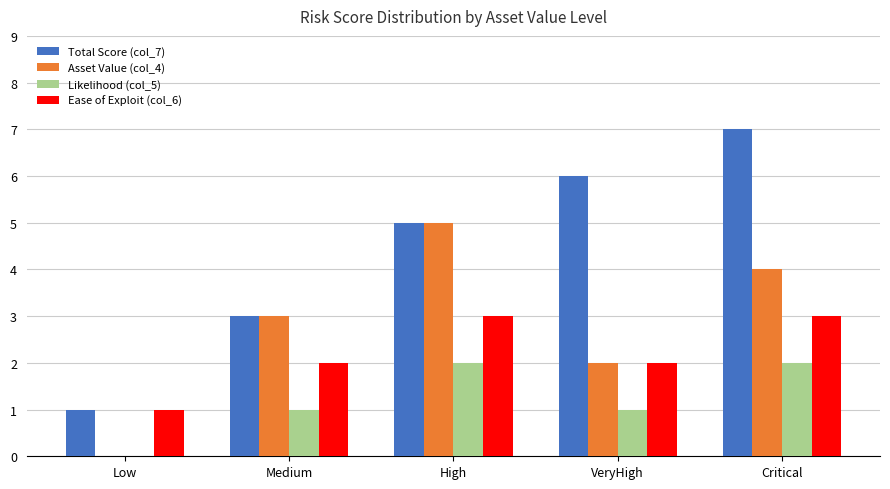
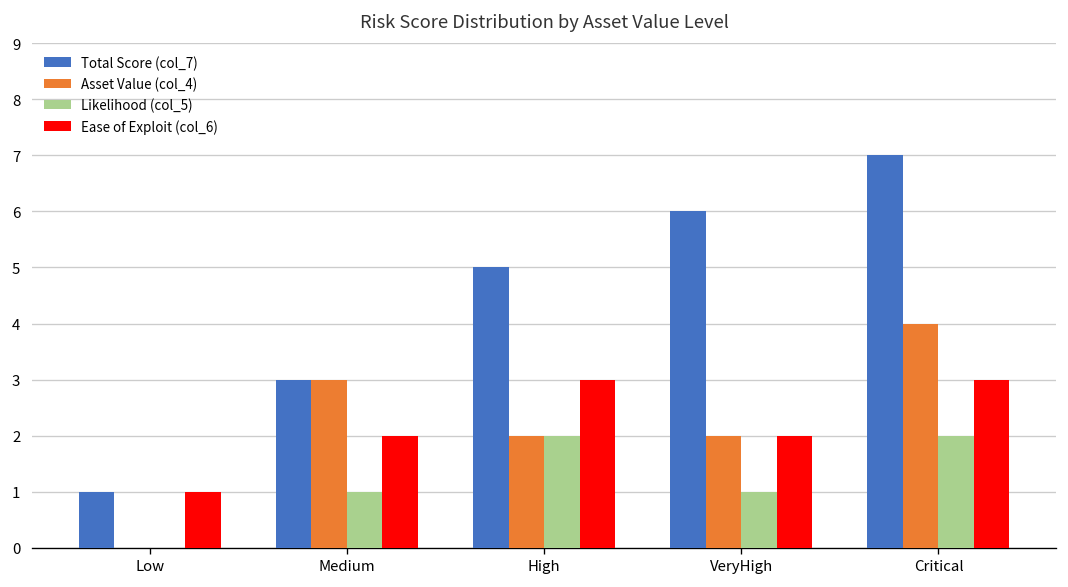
  {
    "Total Score (col_7)": {
      "Low": 1,
      "Medium": 3,
      "High": 5,
      "VeryHigh": 6,
      "Critical": 7
    },
    "Asset Value (col_4)": {
      "Low": 0,
      "Medium": 3,
-     "High": 5,
+     "High": 2,
      "VeryHigh": 2,
      "Critical": 4
    },
    "Likelihood (col_5)": {
      "Low": 0,
      "Medium": 1,
      "High": 2,
      "VeryHigh": 1,
      "Critical": 2
    },
    "Ease of Exploit (col_6)": {
      "Low": 1,
      "Medium": 2,
      "High": 3,
      "VeryHigh": 2,
      "Critical": 3
    }
  }
